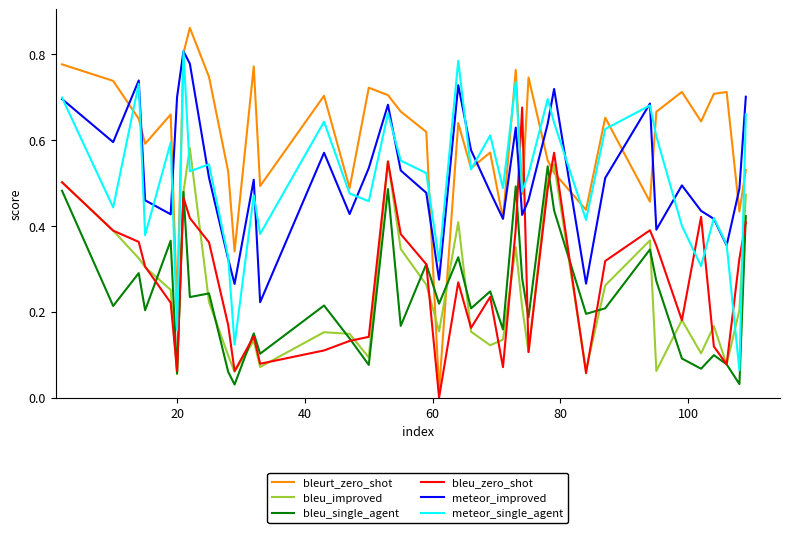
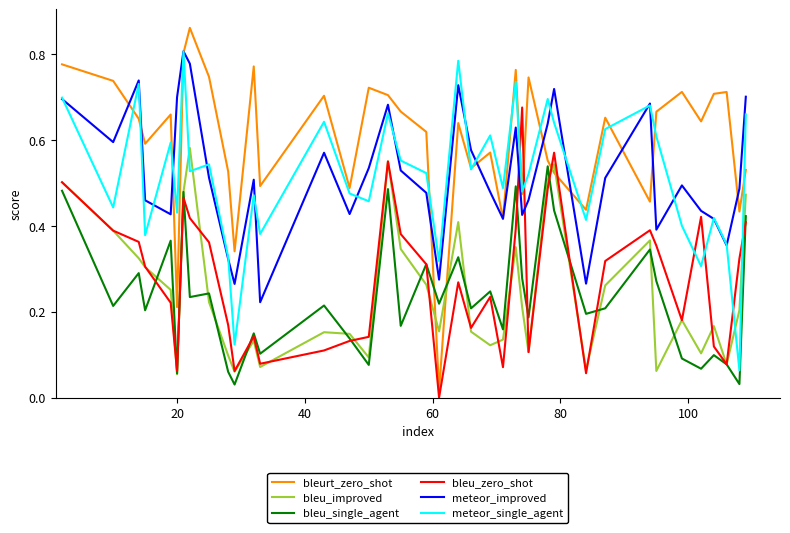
  {
    "bleurt_zero_shot": {
      "20": 0.21
    },
    "meteor_improved": {
      "20": 0.70
    },
    "meteor_single_agent": {
-     "20": 0.16
+     "20": 0.43
    }
  }
